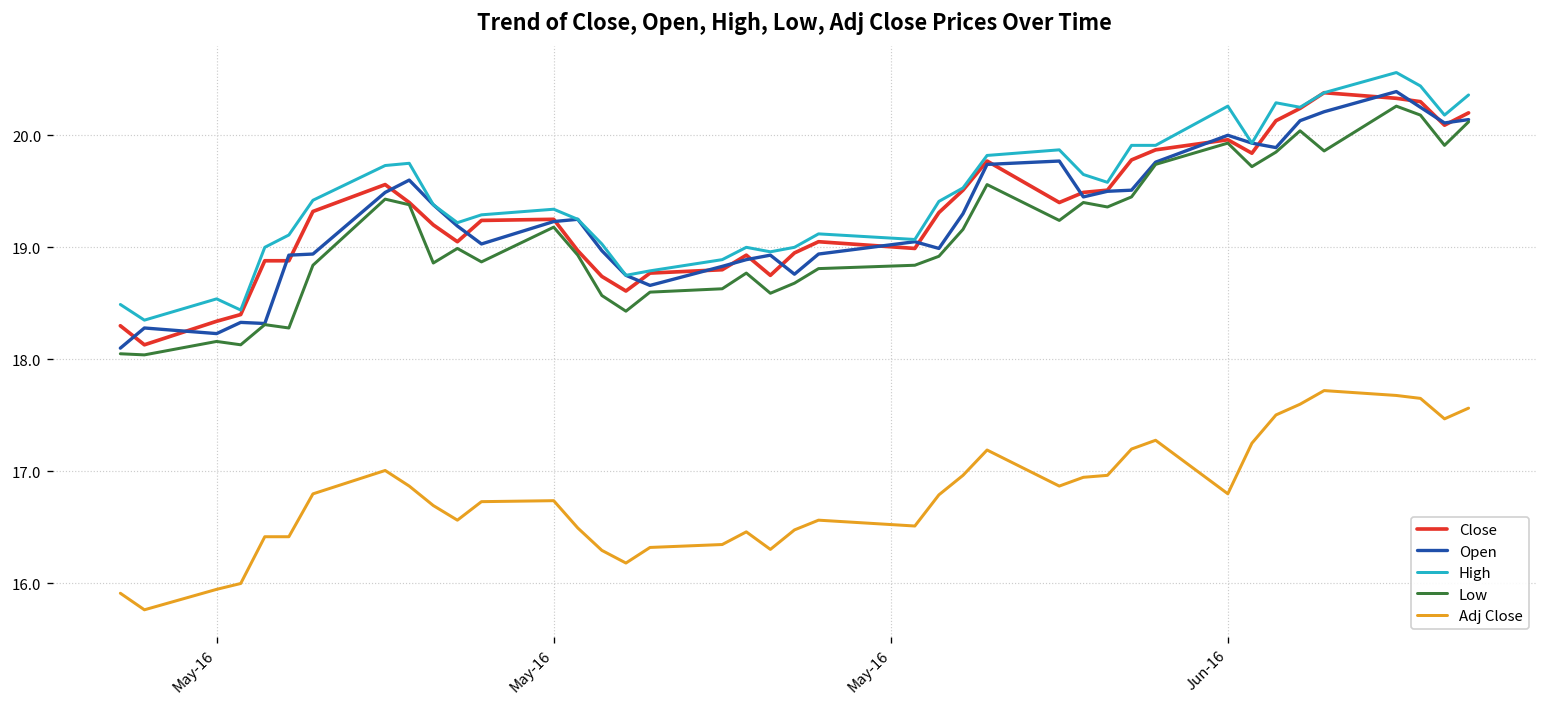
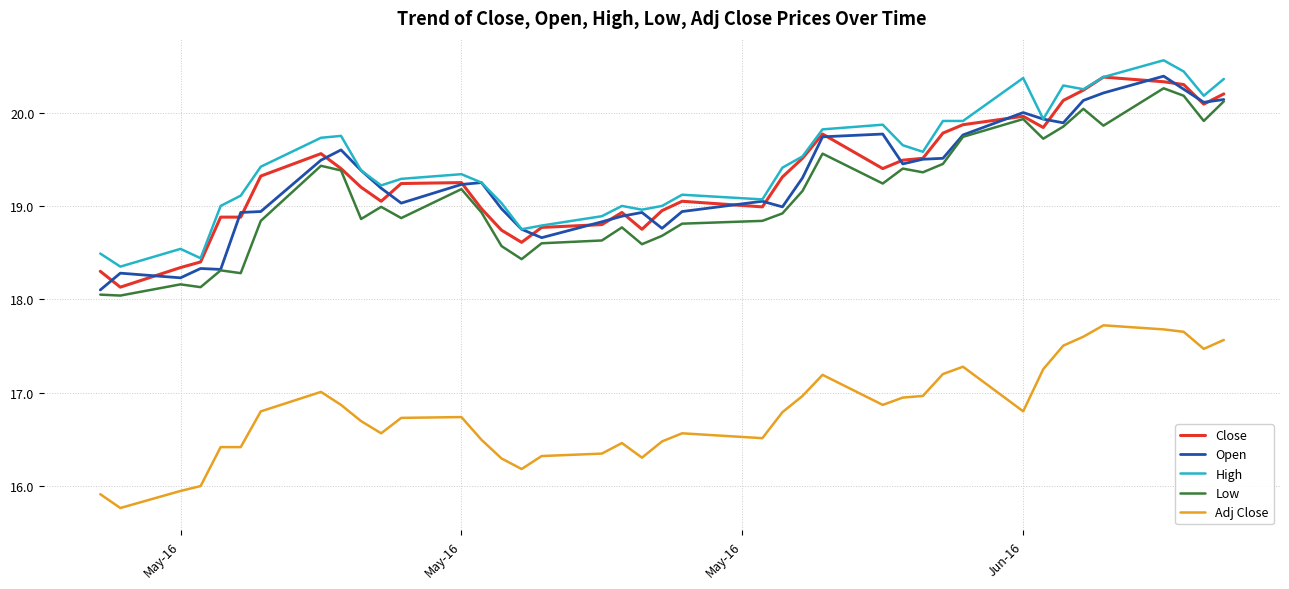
  {
    "Close": {
      "Jun-16": 20.0
    },
    "Open": {
      "Jun-16": 20.0
    },
    "High": {
-     "Jun-16": 20.3
+     "Jun-16": 20.4
    },
    "Low": {
      "Jun-16": 19.9
    },
    "Adj Close": {
      "Jun-16": 16.8
    }
  }
